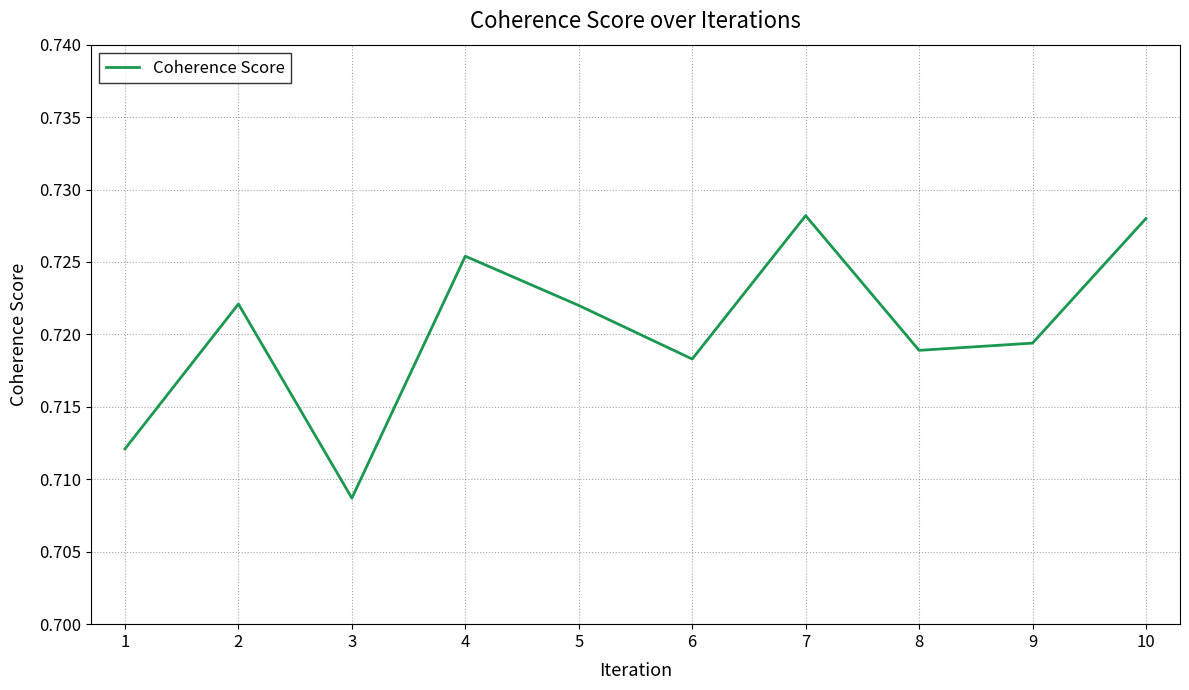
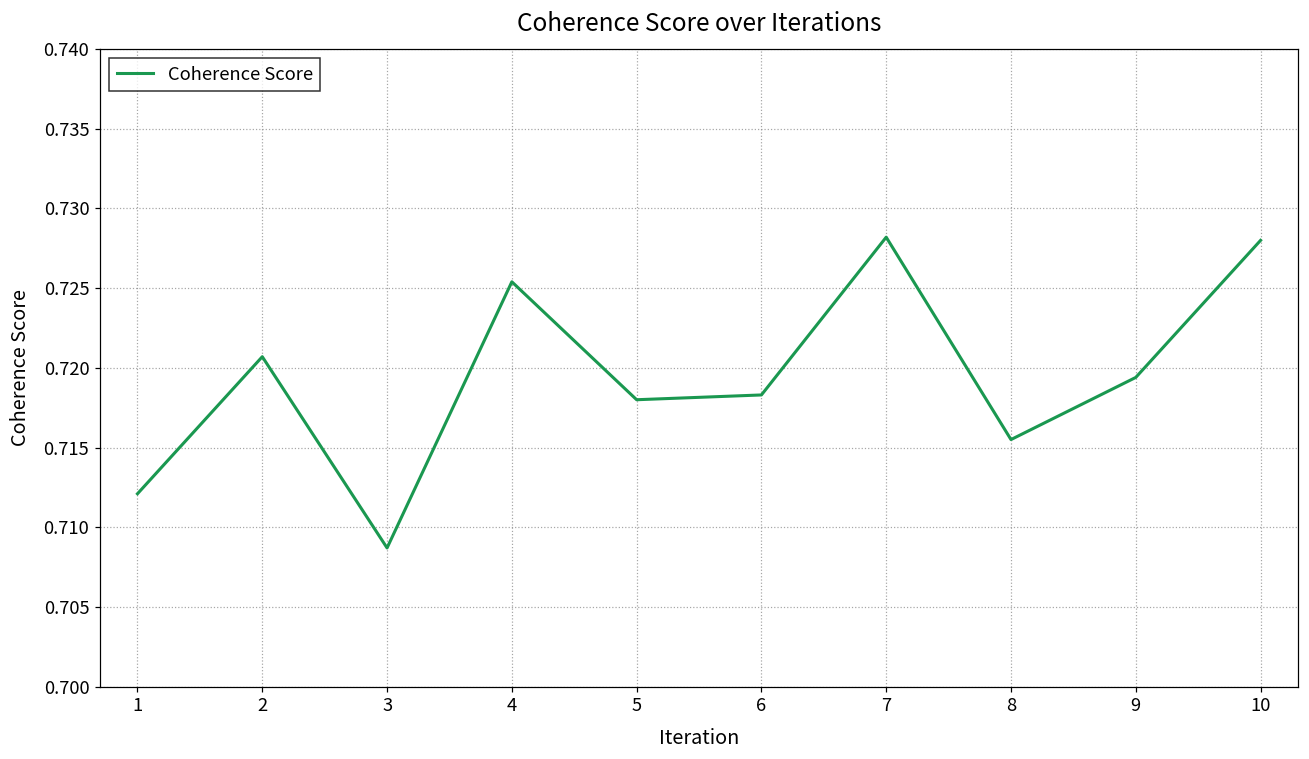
  {
    "1": 0.7121,
-   "2": 0.7221,
+   "2": 0.7207,
    "3": 0.7087,
    "4": 0.7254,
-   "5": 0.722,
+   "5": 0.718,
    "6": 0.7183,
    "7": 0.7282,
-   "8": 0.7189,
+   "8": 0.7155,
    "9": 0.7194,
    "10": 0.7280
  }
